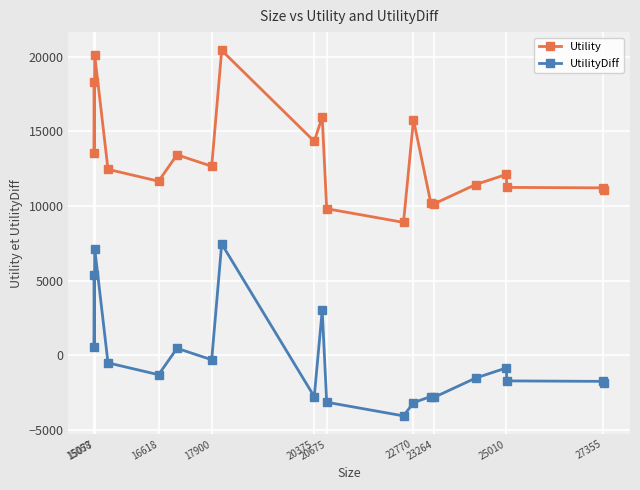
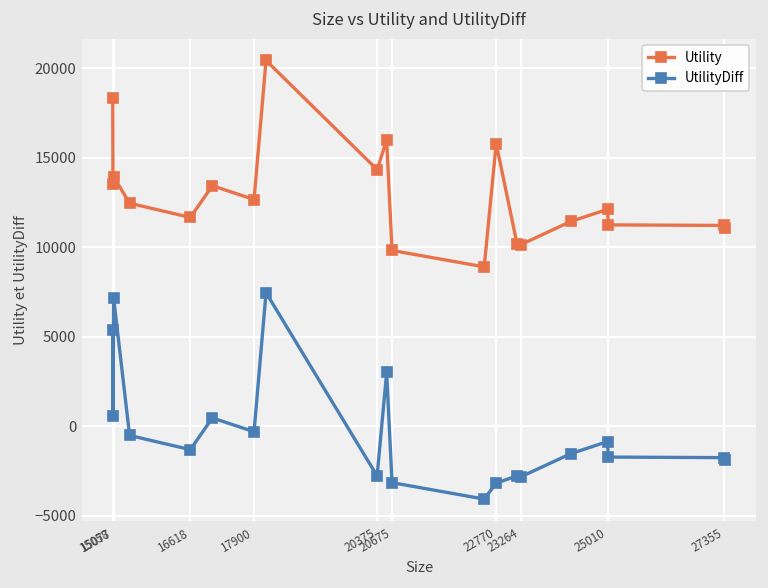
  {
    "Utility": {
      "15058": 18300,
-     "15077": 20100,
+     "15077": 13900,
      "16618": 11700,
      "17900": 12700,
      "20375": 14300,
      "20675": 9800,
      "22770": 15800,
      "23264": 10100,
      "25010": 12100,
      "27355": 11200
    },
    "UtilityDiff": {
      "15058": 5400,
      "15077": 7200,
      "16618": -1300,
      "17900": -300,
      "20375": -2800,
      "20675": -3100,
      "22770": -3200,
      "23264": -2800,
      "25010": -800,
      "27355": -1700
    }
  }
